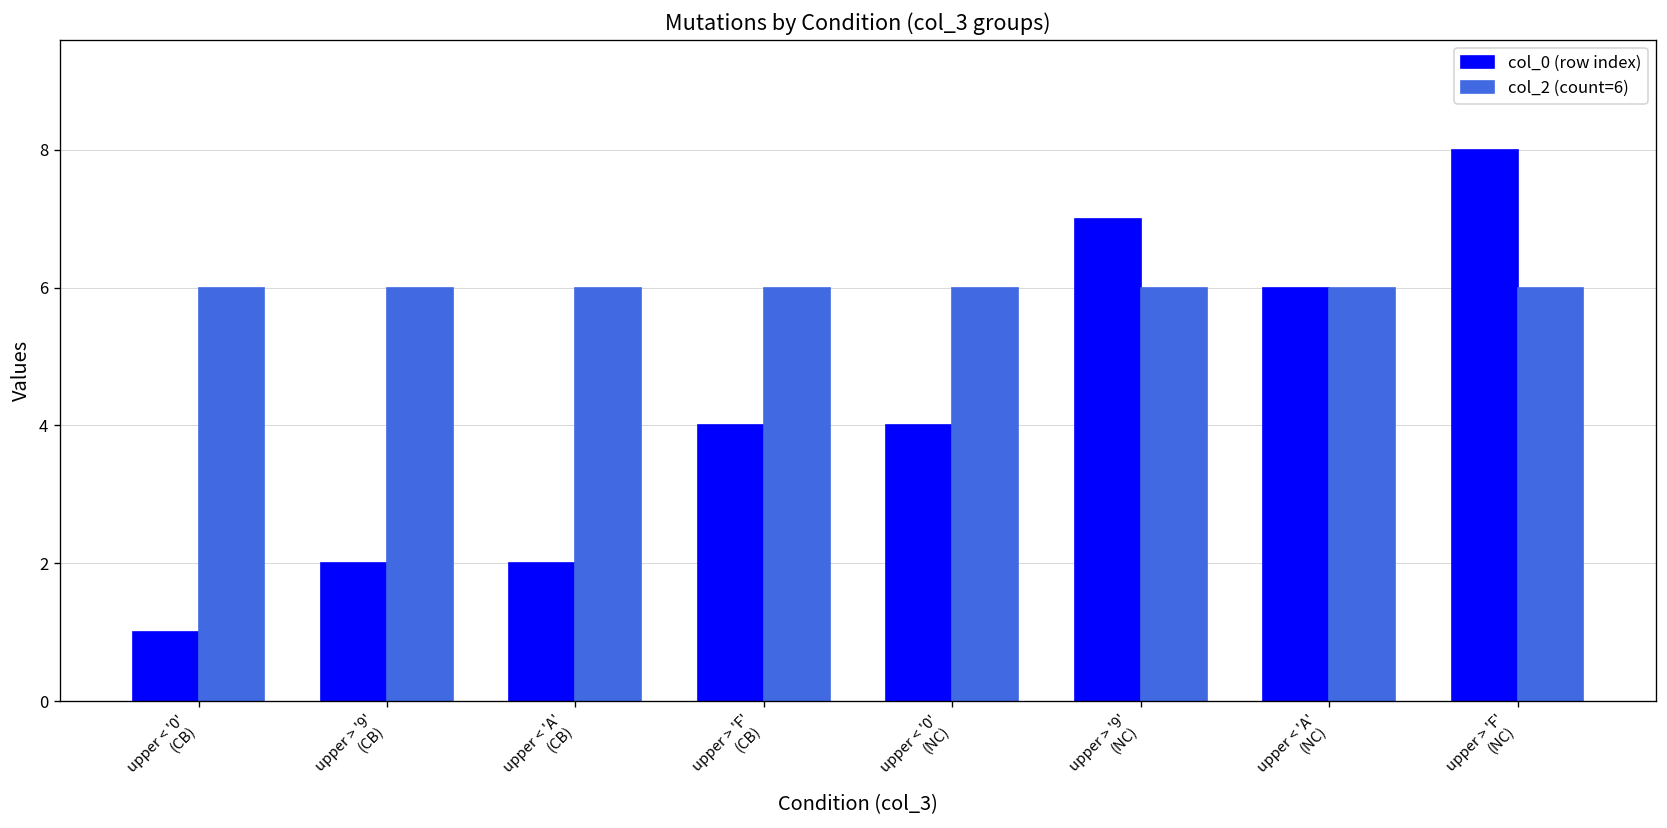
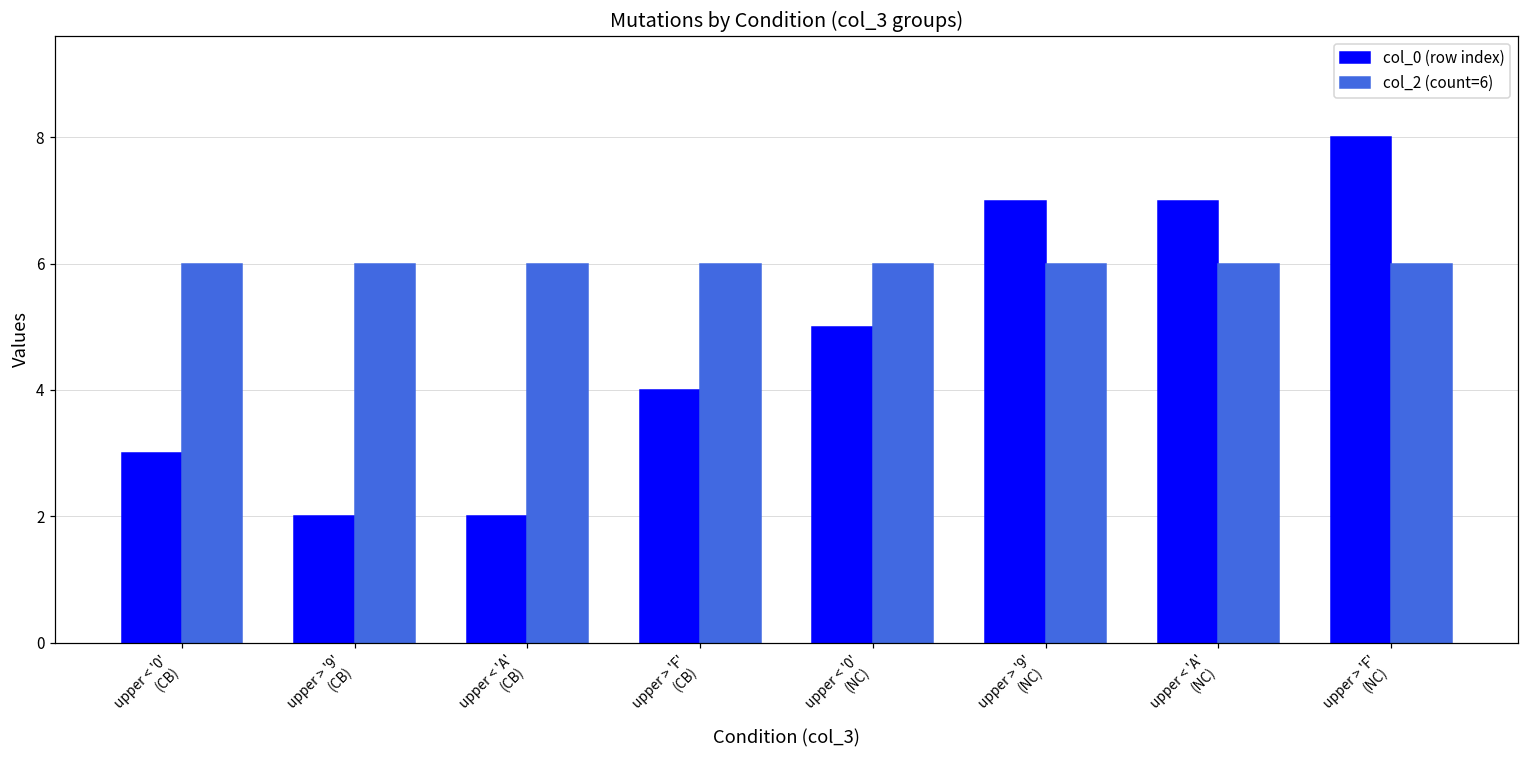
  {
    "col_0 (row index)": {
-     "upper < '0' (CB)": 1,
+     "upper < '0' (CB)": 3,
      "upper > '9' (CB)": 2,
      "upper < 'A' (CB)": 2,
      "upper > 'F' (CB)": 4,
-     "upper < '0' (NC)": 4,
+     "upper < '0' (NC)": 5,
      "upper > '9' (NC)": 7,
-     "upper < 'A' (NC)": 6,
+     "upper < 'A' (NC)": 7,
      "upper > 'F' (NC)": 8
    },
    "col_2 (count=6)": {
      "upper < '0' (CB)": 6,
      "upper > '9' (CB)": 6,
      "upper < 'A' (CB)": 6,
      "upper > 'F' (CB)": 6,
      "upper < '0' (NC)": 6,
      "upper > '9' (NC)": 6,
      "upper < 'A' (NC)": 6,
      "upper > 'F' (NC)": 6
    }
  }
